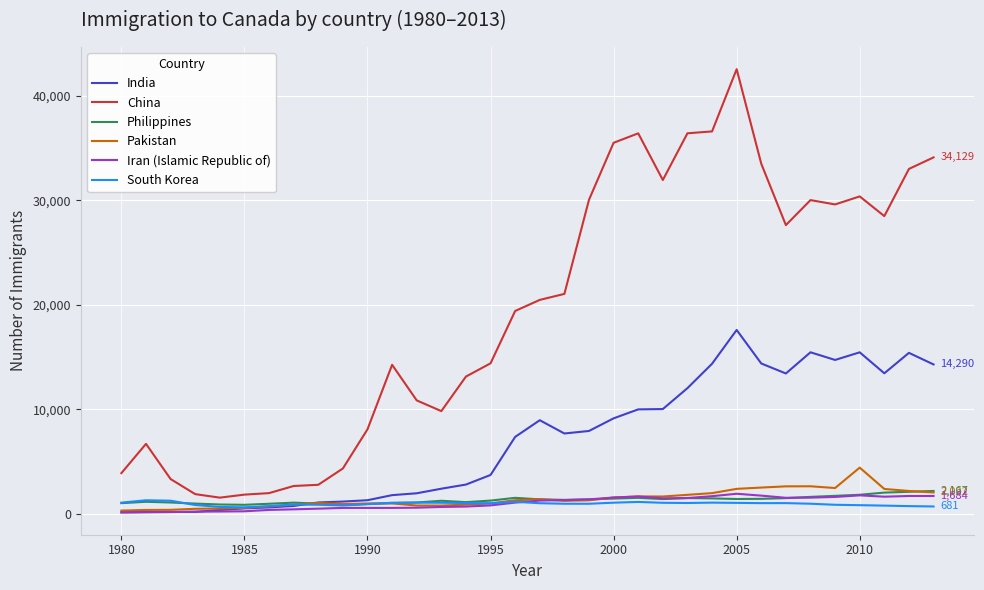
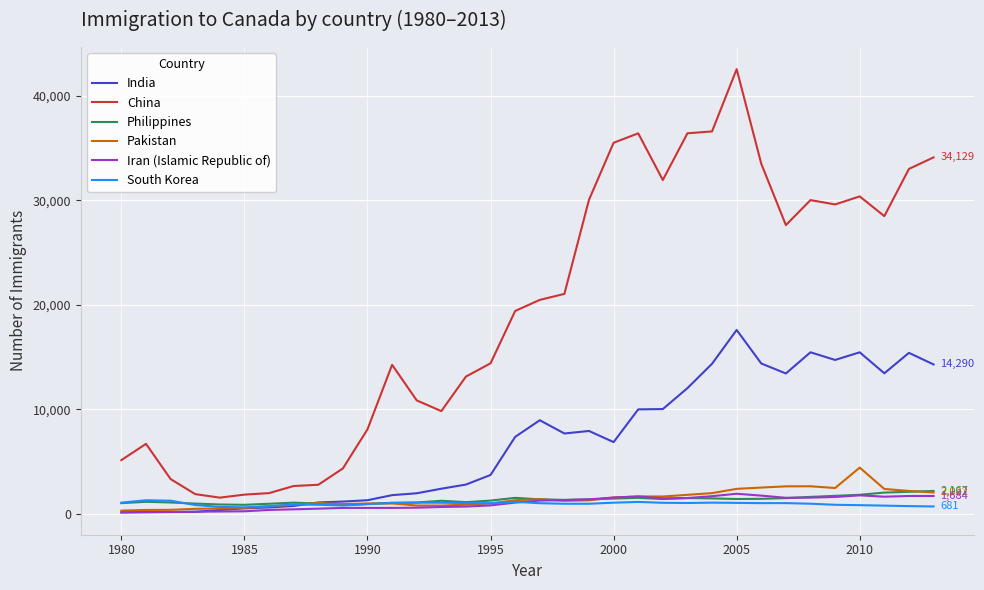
  {
    "India": {
      "1990": "1,300",
      "1995": "3,700",
-     "2000": "9,100",
+     "2000": "6,800",
      "2005": "17,600",
      "2010": "15,500"
    },
    "China": {
-     "1980": "3,900",
+     "1980": "5,100",
      "1985": "1,800",
      "1990": "8,100",
      "1995": "14,400",
      "2000": "35,500",
      "2005": "42,600",
      "2010": "30,400"
    },
    "Philippines": {
      "1995": "1,200",
      "2005": "1,400"
    },
    "Pakistan": {
      "2005": "2,400",
      "2010": "4,400"
    },
    "Iran (Islamic Republic of)": {
      "1985": "200",
      "1990": "500",
      "2005": "1,900"
    },
    "South Korea": {
      "2000": "1,000",
      "2005": "1,000",
      "2010": "800"
    }
  }
